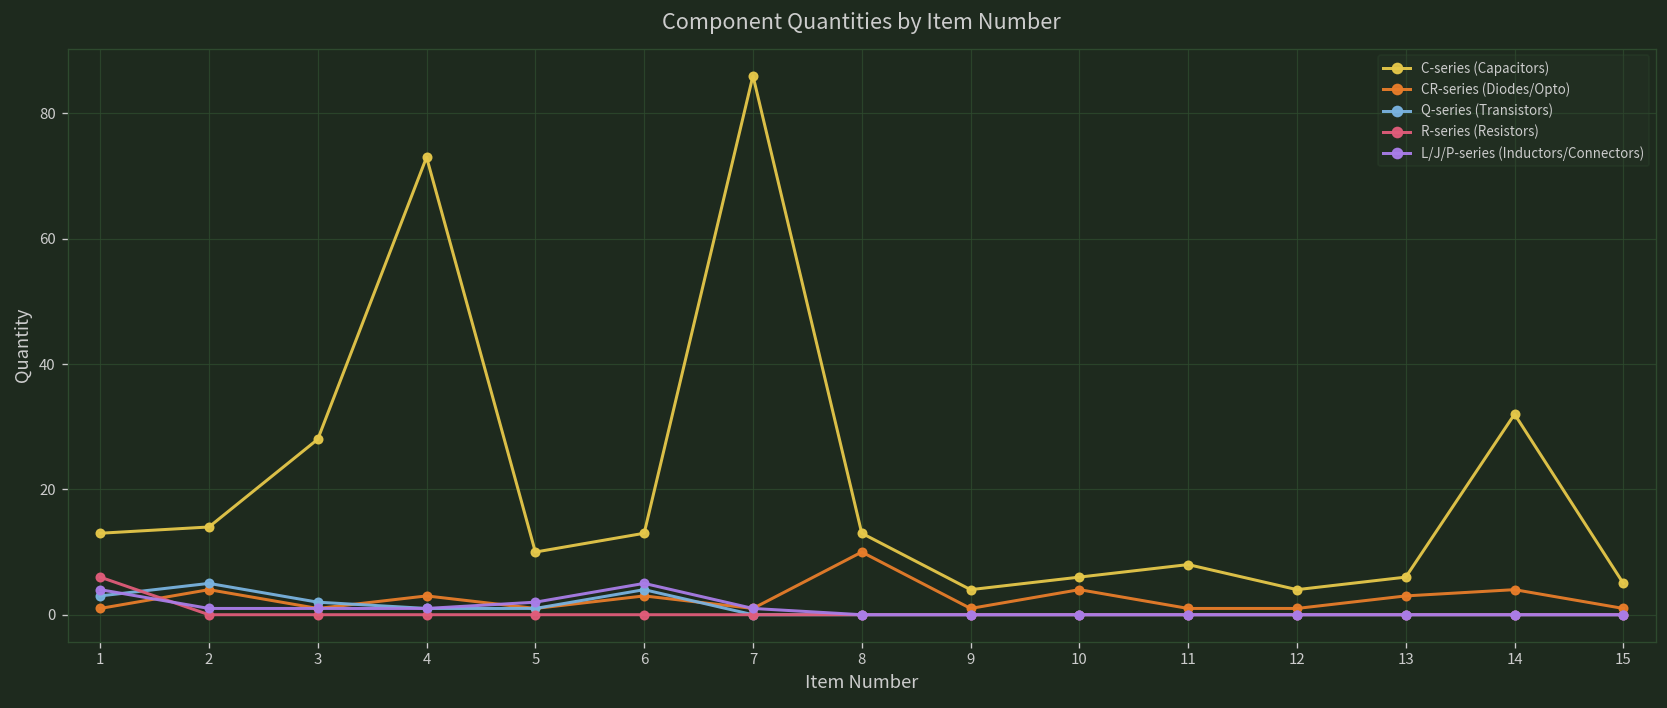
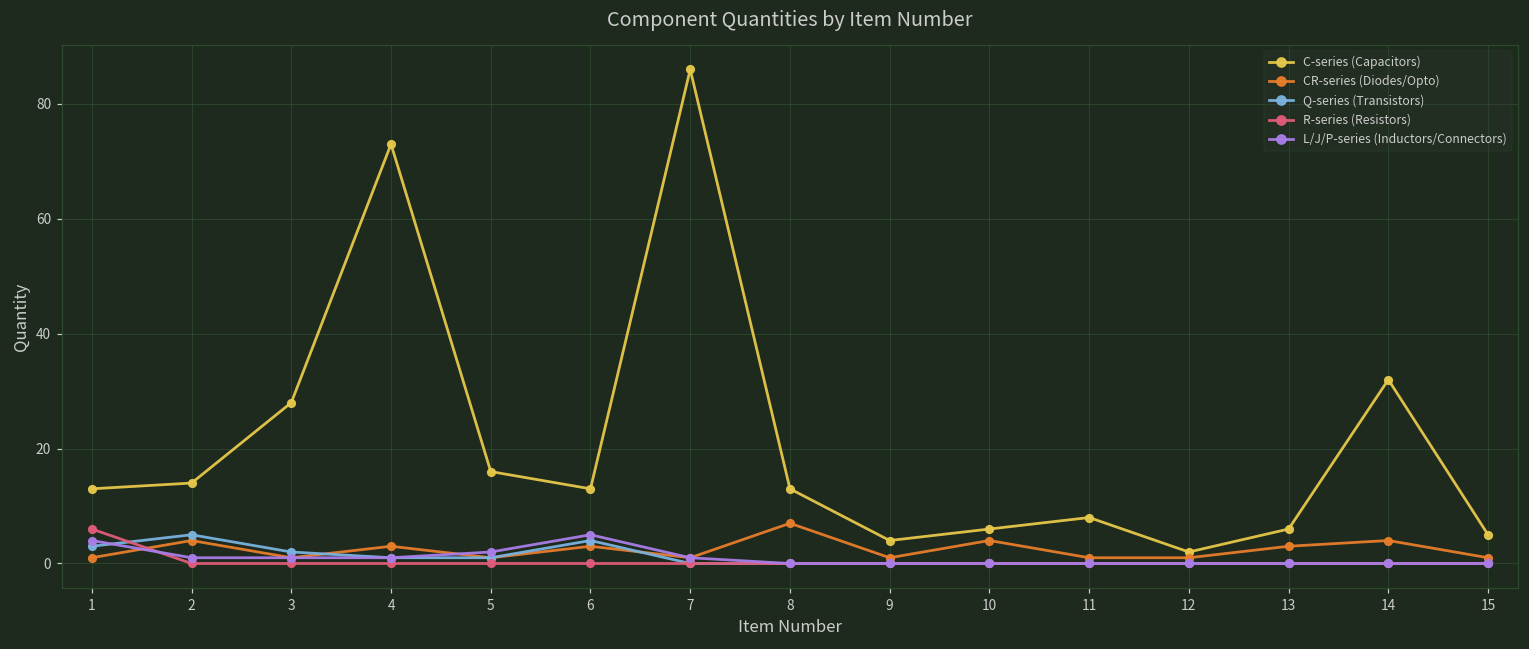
  {
    "C-series (Capacitors)": {
      "1": 13,
      "2": 14,
      "3": 28,
      "4": 73,
-     "5": 10,
+     "5": 16,
      "6": 13,
      "7": 86,
      "8": 13,
      "9": 4,
      "10": 6,
      "11": 8,
-     "12": 4,
+     "12": 2,
      "13": 6,
      "14": 32,
      "15": 5
    },
    "CR-series (Diodes/Opto)": {
      "1": 1,
      "2": 4,
      "4": 3,
      "6": 3,
-     "8": 10,
+     "8": 7,
      "9": 1,
      "10": 4,
      "11": 1,
      "12": 1,
      "13": 3,
      "14": 4,
      "15": 1
    },
    "Q-series (Transistors)": {
      "1": 3,
      "2": 5,
      "3": 2,
      "6": 4
    },
    "R-series (Resistors)": {
      "1": 6,
      "2": 0,
      "3": 0,
      "4": 0,
      "5": 0,
      "6": 0
    },
    "L/J/P-series (Inductors/Connectors)": {
      "1": 4,
      "2": 1,
      "5": 2,
      "6": 5
    }
  }
